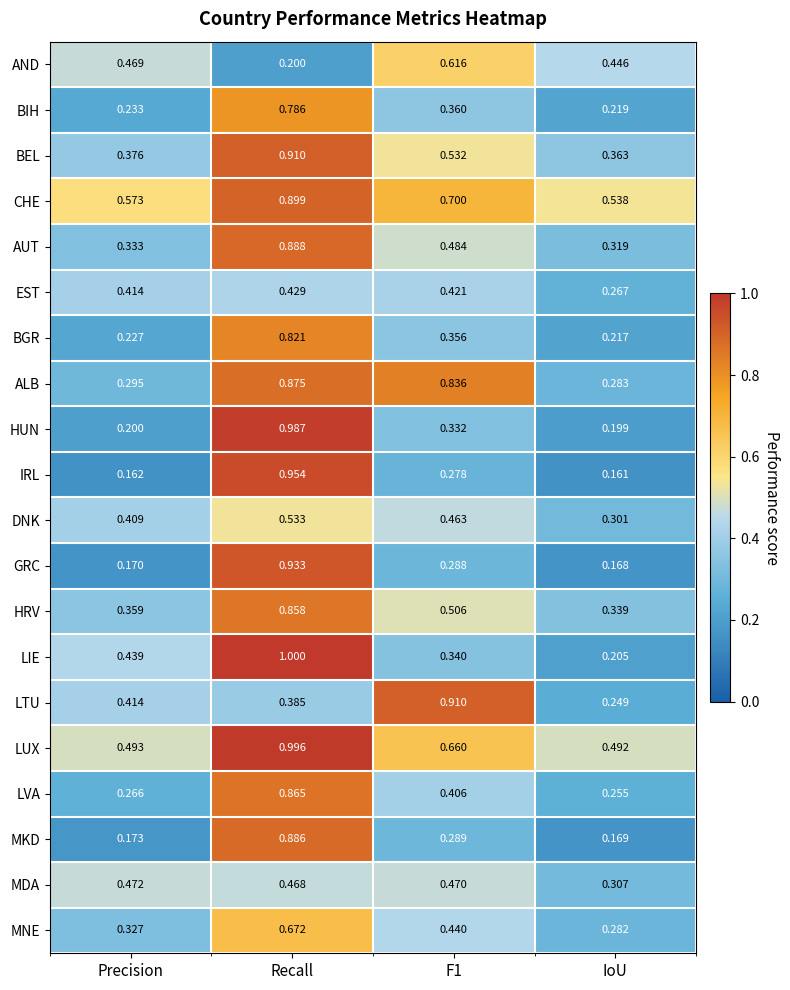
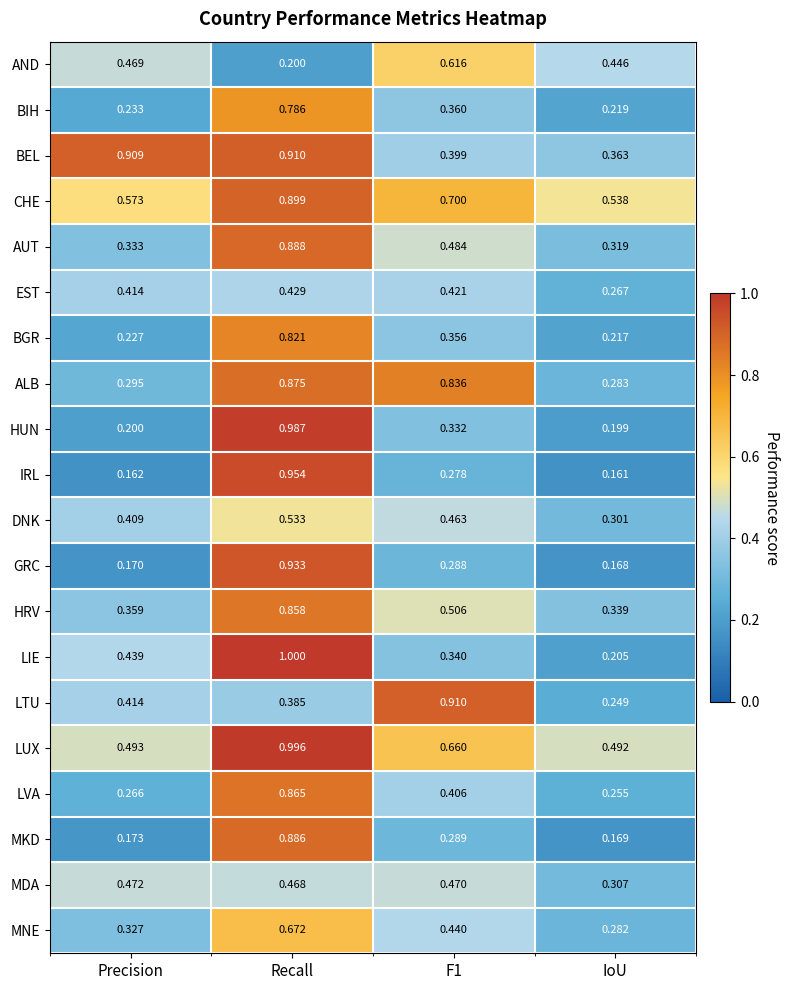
  {
    "AND": {
      "Precision": 0.469,
      "Recall": 0.200,
      "F1": 0.616,
      "IoU": 0.446
    },
    "BIH": {
      "Precision": 0.233,
      "Recall": 0.786,
      "F1": 0.360,
      "IoU": 0.219
    },
    "BEL": {
-     "Precision": 0.376,
+     "Precision": 0.909,
      "Recall": 0.910,
-     "F1": 0.532,
+     "F1": 0.399,
      "IoU": 0.363
    },
    "CHE": {
      "Precision": 0.573,
      "Recall": 0.899,
      "F1": 0.700,
      "IoU": 0.538
    },
    "AUT": {
      "Precision": 0.333,
      "Recall": 0.888,
      "F1": 0.484,
      "IoU": 0.319
    },
    "EST": {
      "Precision": 0.414,
      "Recall": 0.429,
      "F1": 0.421,
      "IoU": 0.267
    },
    "BGR": {
      "Precision": 0.227,
      "Recall": 0.821,
      "F1": 0.356,
      "IoU": 0.217
    },
    "ALB": {
      "Precision": 0.295,
      "Recall": 0.875,
      "F1": 0.836,
      "IoU": 0.283
    },
    "HUN": {
      "Precision": 0.200,
      "Recall": 0.987,
      "F1": 0.332,
      "IoU": 0.199
    },
    "IRL": {
      "Precision": 0.162,
      "Recall": 0.954,
      "F1": 0.278,
      "IoU": 0.161
    },
    "DNK": {
      "Precision": 0.409,
      "Recall": 0.533,
      "F1": 0.463,
      "IoU": 0.301
    },
    "GRC": {
      "Precision": 0.170,
      "Recall": 0.933,
      "F1": 0.288,
      "IoU": 0.168
    },
    "HRV": {
      "Precision": 0.359,
      "Recall": 0.858,
      "F1": 0.506,
      "IoU": 0.339
    },
    "LIE": {
      "Precision": 0.439,
      "Recall": 1.000,
      "F1": 0.340,
      "IoU": 0.205
    },
    "LTU": {
      "Precision": 0.414,
      "Recall": 0.385,
      "F1": 0.910,
      "IoU": 0.249
    },
    "LUX": {
      "Precision": 0.493,
      "Recall": 0.996,
      "F1": 0.660,
      "IoU": 0.492
    },
    "LVA": {
      "Precision": 0.266,
      "Recall": 0.865,
      "F1": 0.406,
      "IoU": 0.255
    },
    "MKD": {
      "Precision": 0.173,
      "Recall": 0.886,
      "F1": 0.289,
      "IoU": 0.169
    },
    "MDA": {
      "Precision": 0.472,
      "Recall": 0.468,
      "F1": 0.470,
      "IoU": 0.307
    },
    "MNE": {
      "Precision": 0.327,
      "Recall": 0.672,
      "F1": 0.440,
      "IoU": 0.282
    }
  }
